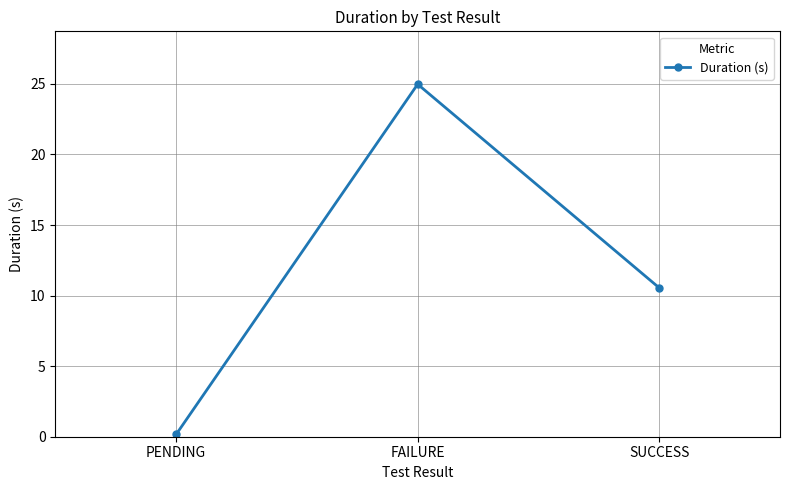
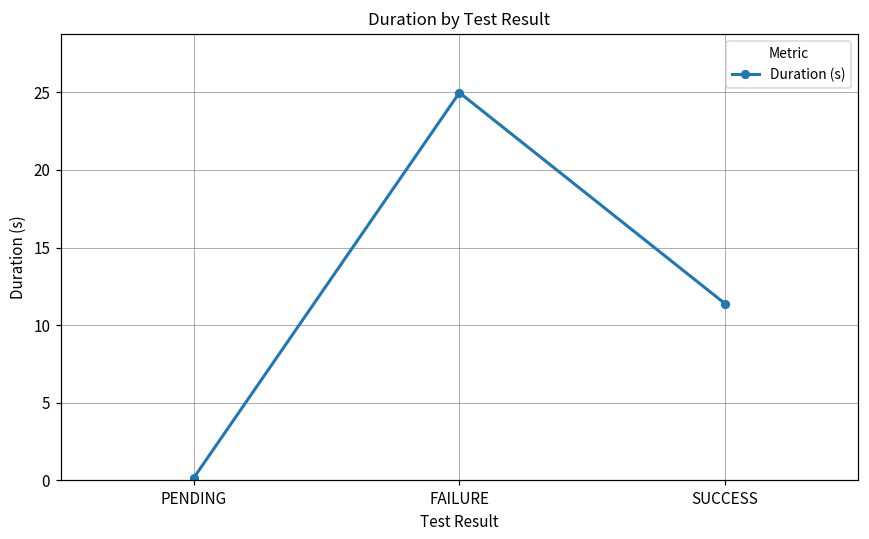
  {
    "PENDING": 0.2,
    "FAILURE": 25.0,
-   "SUCCESS": 10.6
+   "SUCCESS": 11.4
  }
